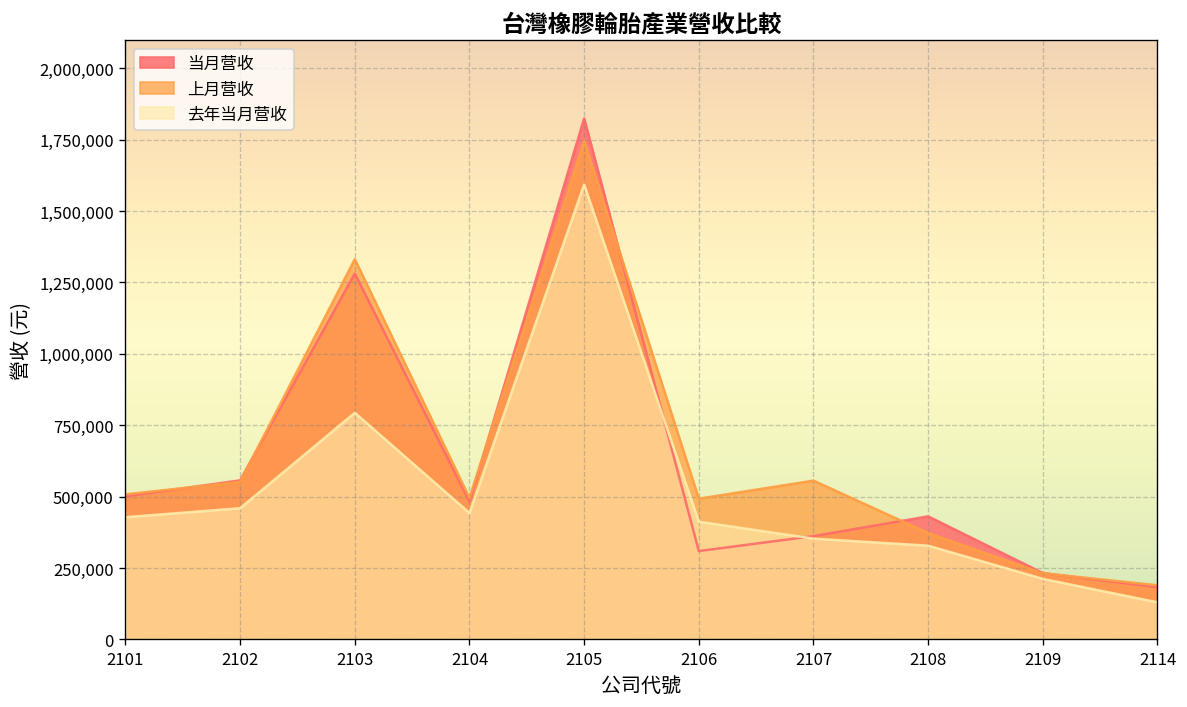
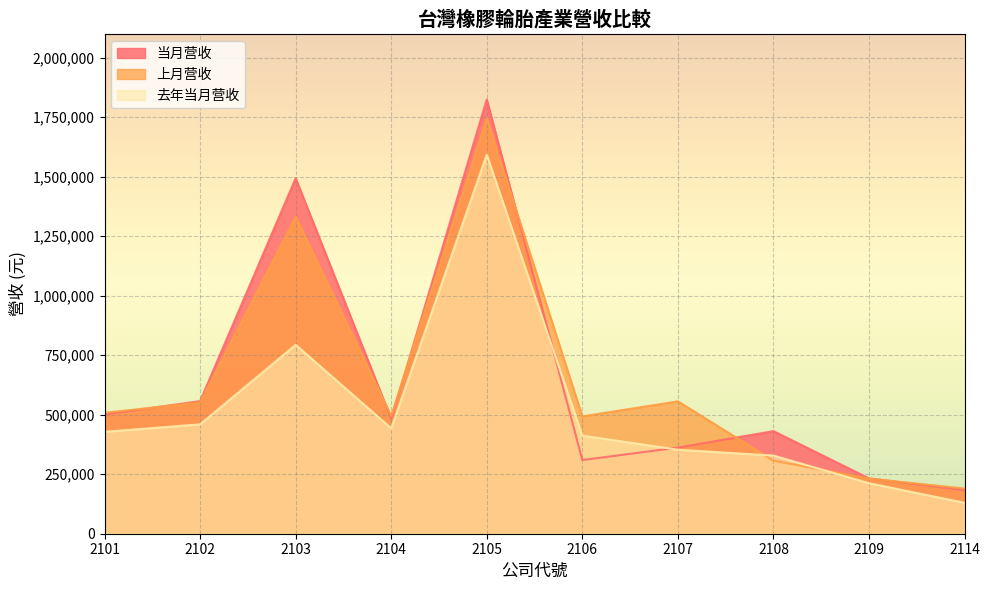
  {
    "当月营收": {
-     "2103": "1,280,000",
+     "2103": "1,490,000",
      "2104": "480,000",
      "2105": "1,820,000",
      "2106": "310,000",
      "2108": "430,000"
    },
    "上月营收": {
      "2103": "1,330,000",
      "2104": "500,000",
      "2105": "1,750,000",
      "2106": "490,000",
      "2107": "560,000",
-     "2108": "370,000"
+     "2108": "310,000"
    },
    "去年当月营收": {
      "2101": "430,000",
      "2102": "460,000",
      "2103": "790,000",
      "2104": "440,000",
      "2105": "1,590,000",
      "2106": "410,000",
      "2108": "330,000",
      "2109": "210,000",
      "2114": "130,000"
    }
  }
